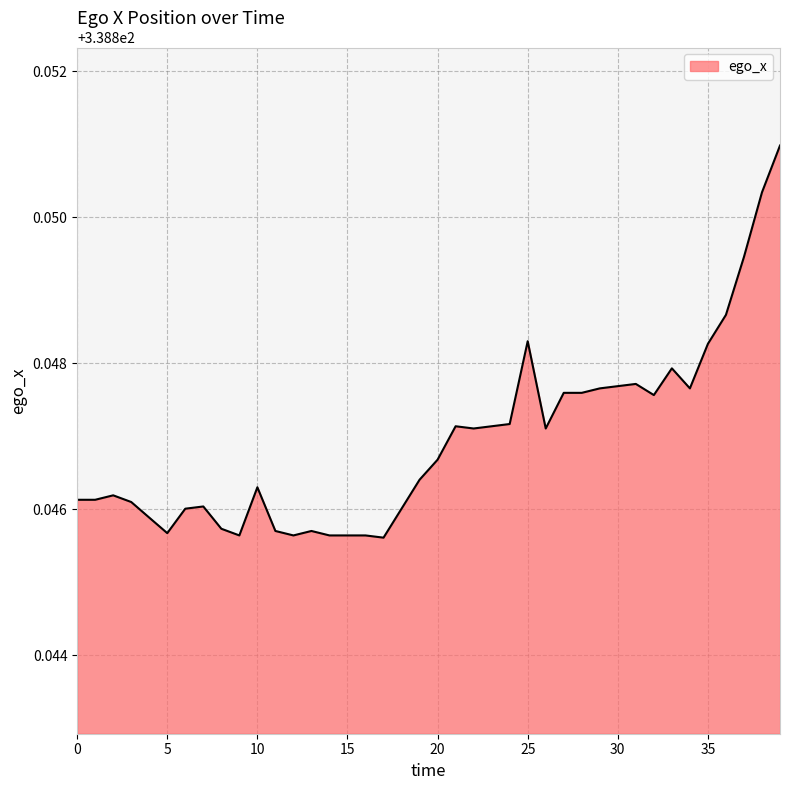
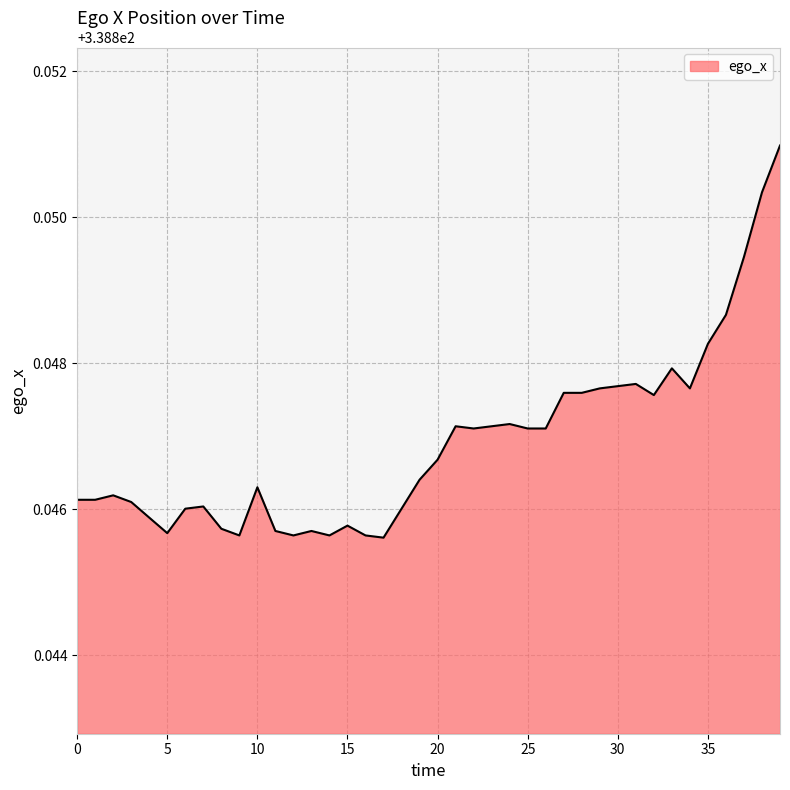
  {
    "0": 338.8461,
    "5": 338.8457,
    "10": 338.8463,
-   "15": 338.8456,
+   "15": 338.8458,
    "20": 338.8467,
-   "25": 338.8483,
+   "25": 338.8471,
    "30": 338.8477,
    "35": 338.8483
  }
